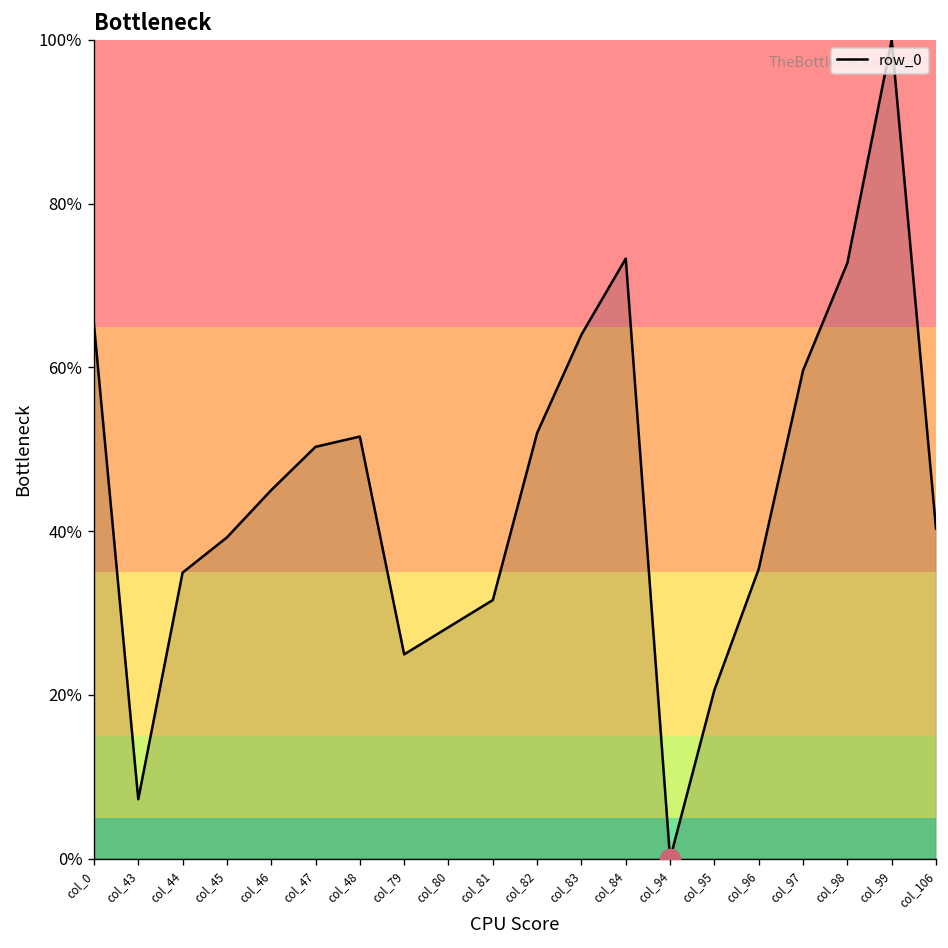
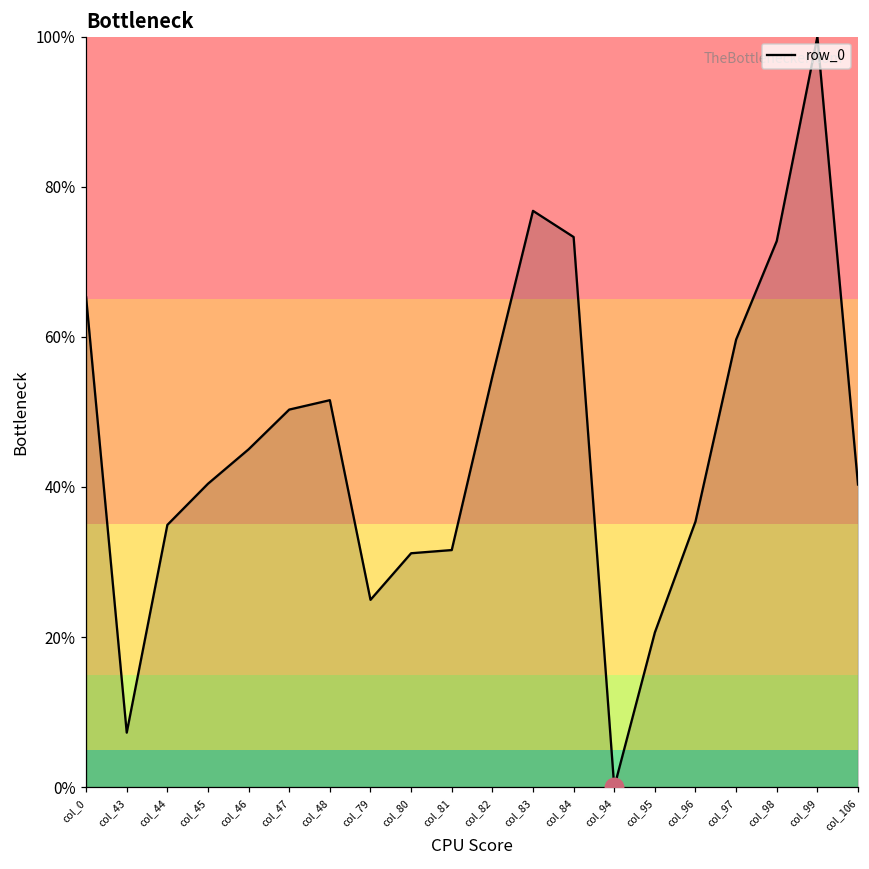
  {
    "row_0": {
      "col_0": "65%",
      "col_43": "7%",
      "col_44": "35%",
-     "col_45": "39%",
+     "col_45": "40%",
      "col_46": "45%",
      "col_47": "50%",
      "col_48": "52%",
      "col_79": "25%",
-     "col_80": "28%",
+     "col_80": "31%",
      "col_81": "32%",
-     "col_82": "52%",
-     "col_83": "64%",
+     "col_82": "55%",
+     "col_83": "77%",
      "col_84": "73%",
      "col_95": "21%",
      "col_96": "35%",
      "col_97": "60%",
      "col_98": "73%",
      "col_99": "100%",
      "col_106": "40%"
    }
  }
